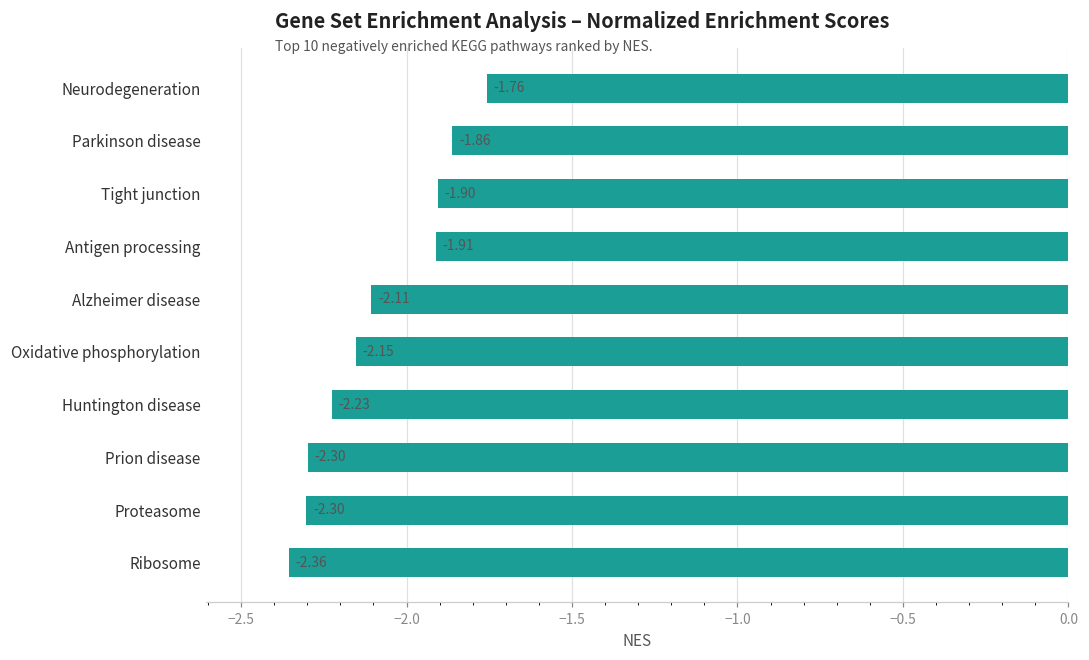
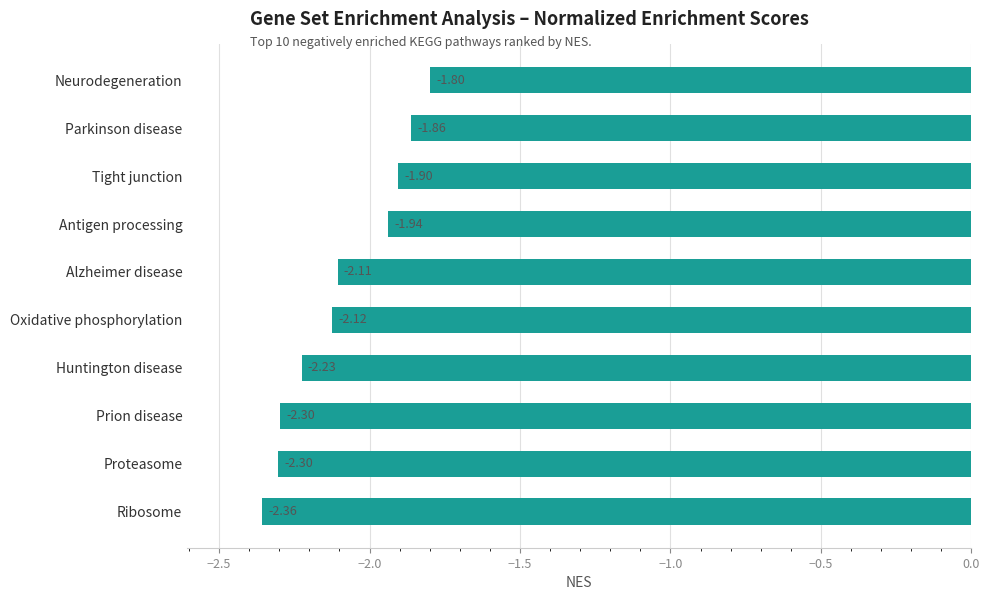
  {
-   "Neurodegeneration": -1.76,
+   "Neurodegeneration": -1.80,
    "Parkinson disease": -1.86,
    "Tight junction": -1.90,
-   "Antigen processing": -1.91,
+   "Antigen processing": -1.94,
    "Alzheimer disease": -2.11,
-   "Oxidative phosphorylation": -2.15,
+   "Oxidative phosphorylation": -2.12,
    "Huntington disease": -2.23,
    "Prion disease": -2.30,
    "Proteasome": -2.30,
    "Ribosome": -2.36
  }
